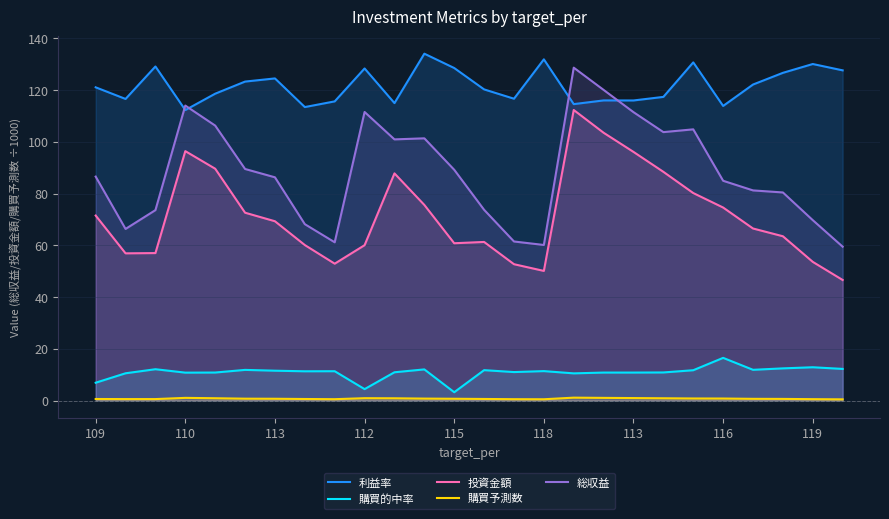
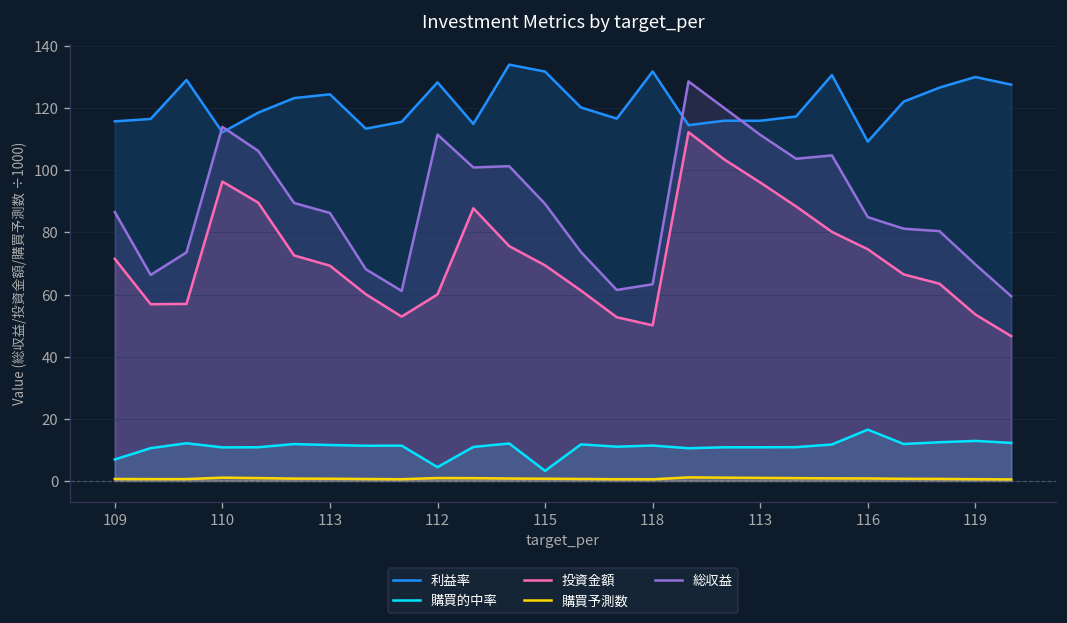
  {
    "利益率": {
-     "109": 121,
+     "109": 116,
      "110": 112,
      "112": 128,
-     "115": 129,
+     "115": 132,
      "118": 132,
-     "116": 114,
+     "116": 109,
      "119": 130
    },
    "購買的中率": {
      "109": 7,
      "110": 11,
      "112": 4,
      "115": 3,
      "118": 11,
      "116": 17,
      "119": 13
    },
    "投資金額": {
      "109": 72,
      "110": 96,
      "112": 60,
-     "115": 61,
+     "115": 69,
      "118": 50,
      "116": 75,
      "119": 54
    },
    "購買予測数": {
      "109": 1,
      "110": 1,
      "112": 1,
      "115": 1,
      "118": 1,
      "116": 1,
      "119": 1
    },
    "総収益": {
      "109": 87,
      "110": 114,
      "112": 112,
      "115": 89,
-     "118": 60,
+     "118": 63,
      "116": 85,
      "119": 70
    }
  }
